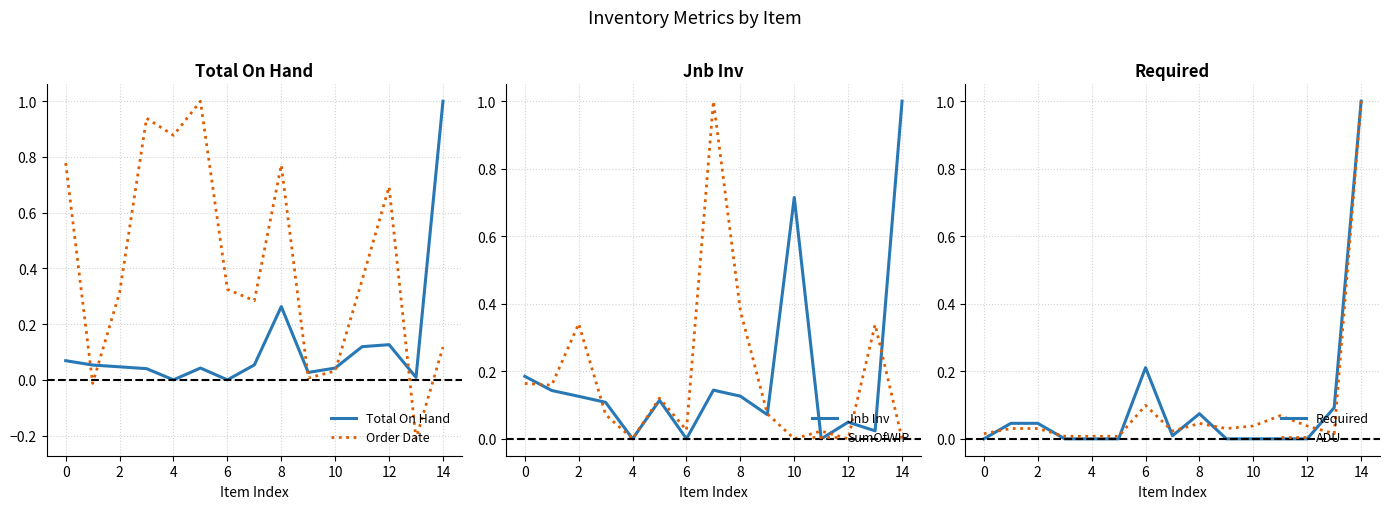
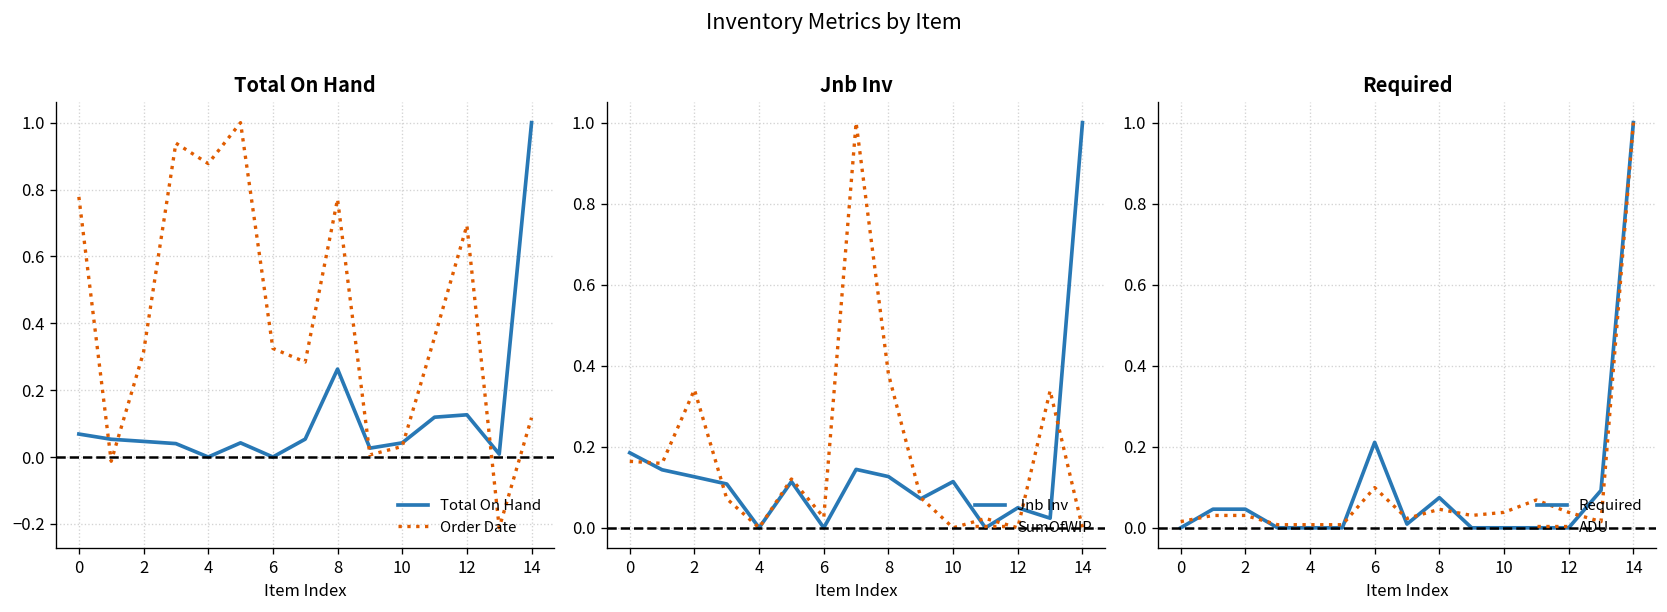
  {
    "Total On Hand": {
      "Total On Hand": {
        "0": 0.07,
        "2": 0.05,
        "4": 0.00,
        "6": 0.00,
        "8": 0.26,
        "10": 0.04,
        "12": 0.13,
        "14": 1.00
      },
      "Order Date": {
        "0": 0.78,
        "2": 0.31,
        "4": 0.88,
        "6": 0.32,
        "8": 0.77,
        "10": 0.03,
        "12": 0.69,
        "14": 0.12
      }
    },
    "Jnb Inv": {
      "Jnb Inv": {
        "0": 0.19,
        "2": 0.13,
        "6": 0.00,
        "8": 0.13,
-       "10": 0.72,
+       "10": 0.11,
        "12": 0.05,
        "14": 1.00
      },
      "SumOfWIP": {
        "0": 0.16,
        "2": 0.34,
        "6": 0.03,
        "8": 0.38,
        "10": 0.00,
        "12": 0.00,
        "14": 0.00
      }
    },
    "Required": {
      "Required": {
        "0": 0.00,
        "2": 0.05,
        "6": 0.21,
        "8": 0.07,
        "10": 0.00,
        "12": 0.00
      },
      "ADU": {
        "0": 0.02,
        "2": 0.03,
        "6": 0.10,
        "8": 0.05,
        "10": 0.04,
        "12": 0.04
      }
    }
  }
